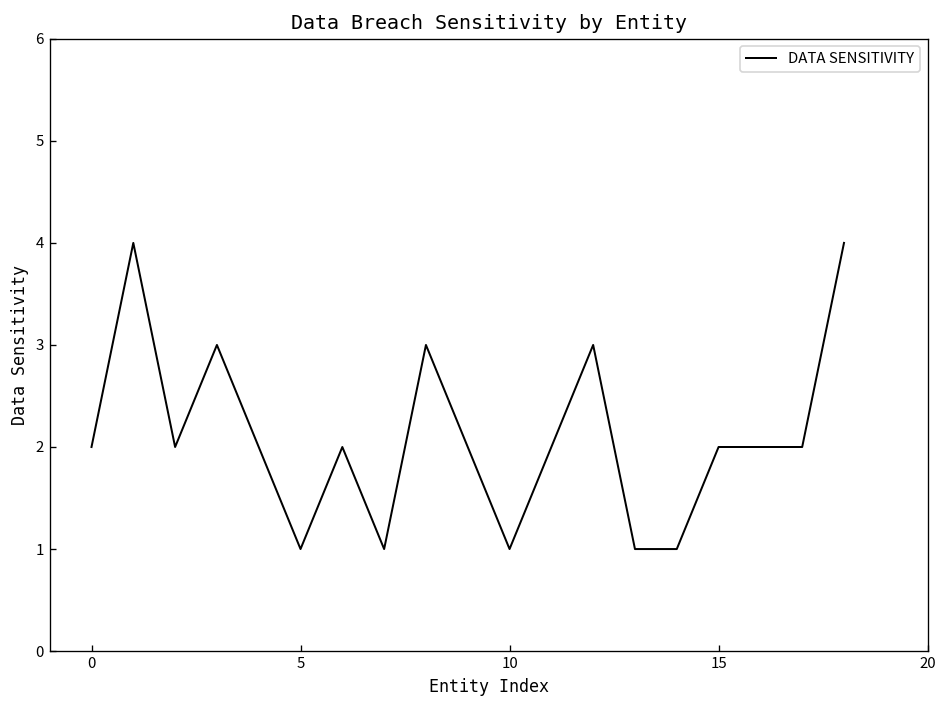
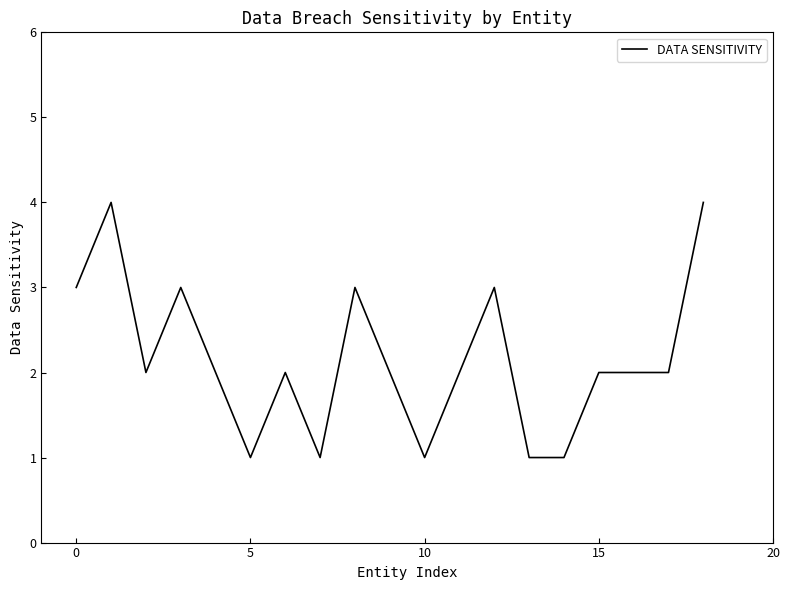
  {
-   "0": 2,
+   "0": 3,
    "5": 1,
    "10": 1,
    "15": 2
  }
